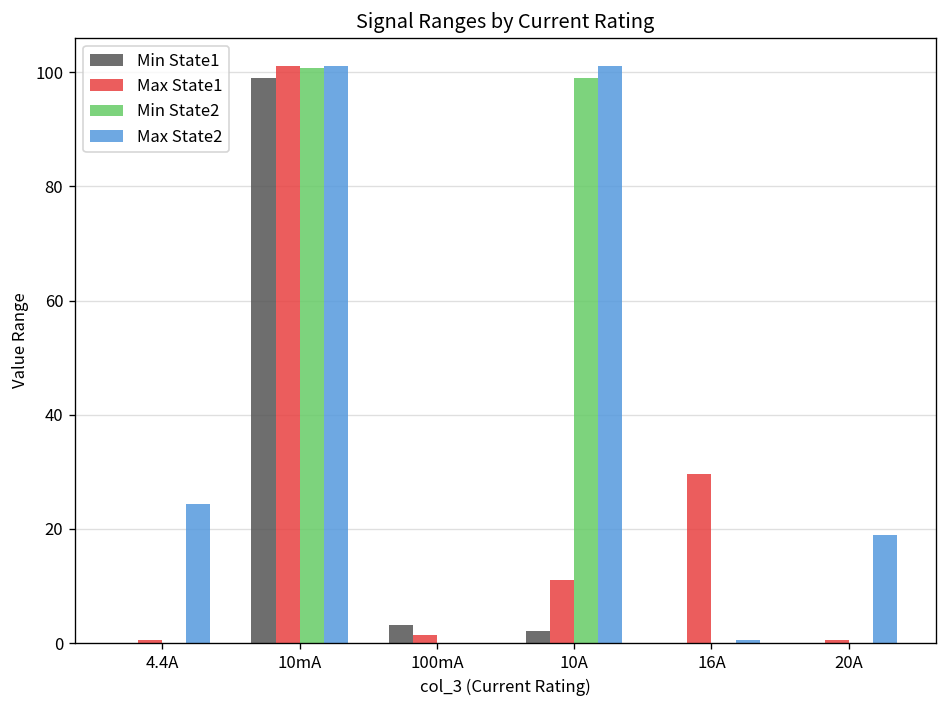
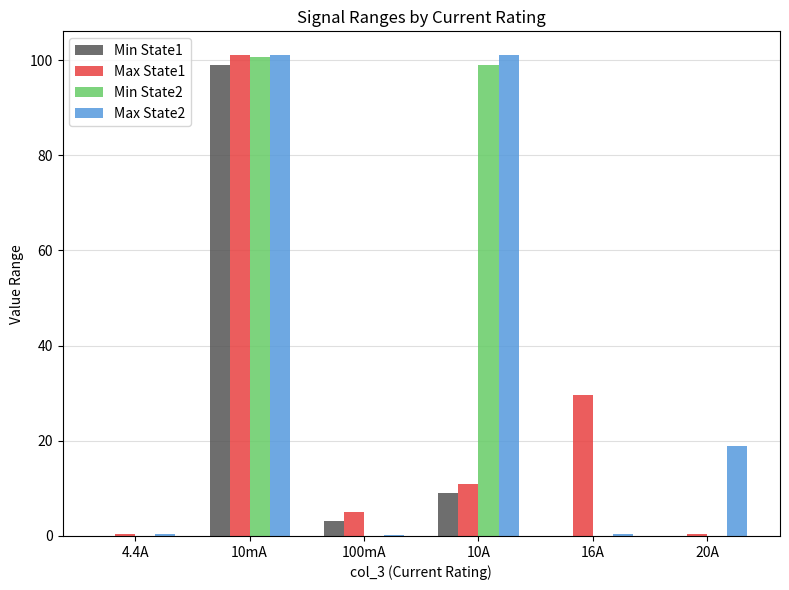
  {
    "Min State1": {
      "4.4A": 0,
      "10mA": 99,
      "100mA": 3,
-     "10A": 2,
+     "10A": 9,
      "16A": 0,
      "20A": 0
    },
    "Max State1": {
      "10mA": 101,
-     "100mA": 2,
+     "100mA": 5,
      "10A": 11,
      "16A": 30
    },
    "Min State2": {
      "4.4A": 0,
      "10mA": 101,
      "100mA": 0,
      "10A": 99,
      "16A": 0,
      "20A": 0
    },
    "Max State2": {
-     "4.4A": 24,
+     "4.4A": 1,
      "10mA": 101,
      "10A": 101,
      "20A": 19
    }
  }
